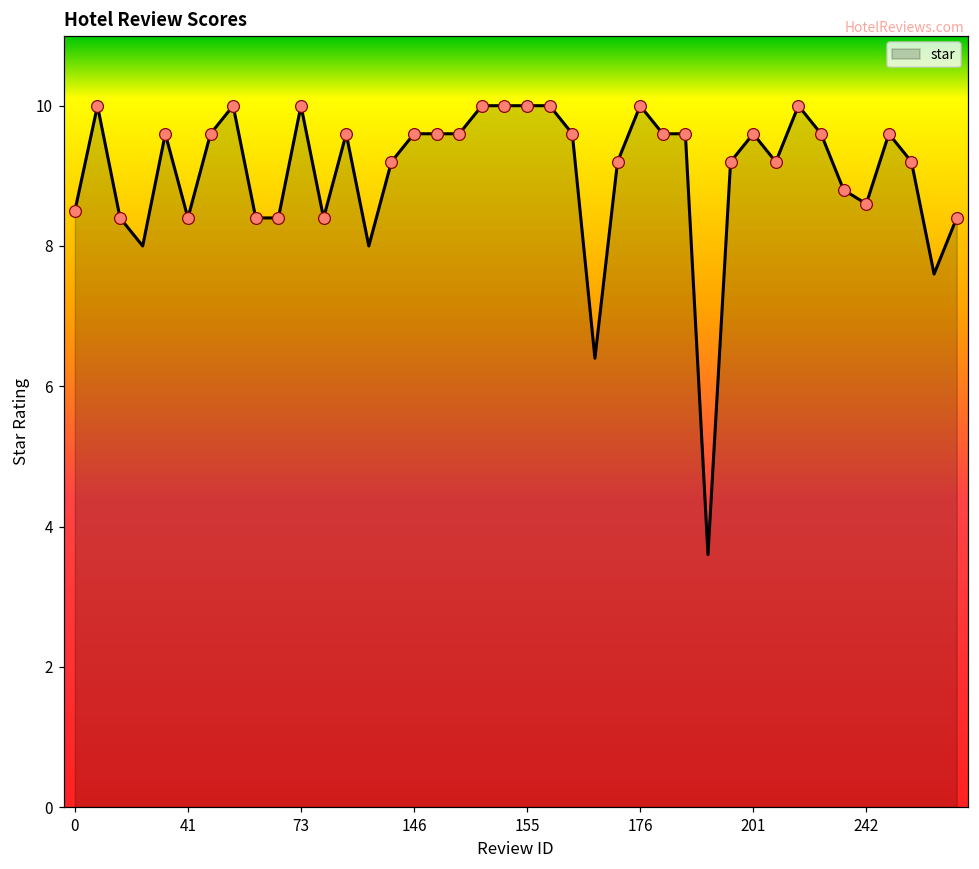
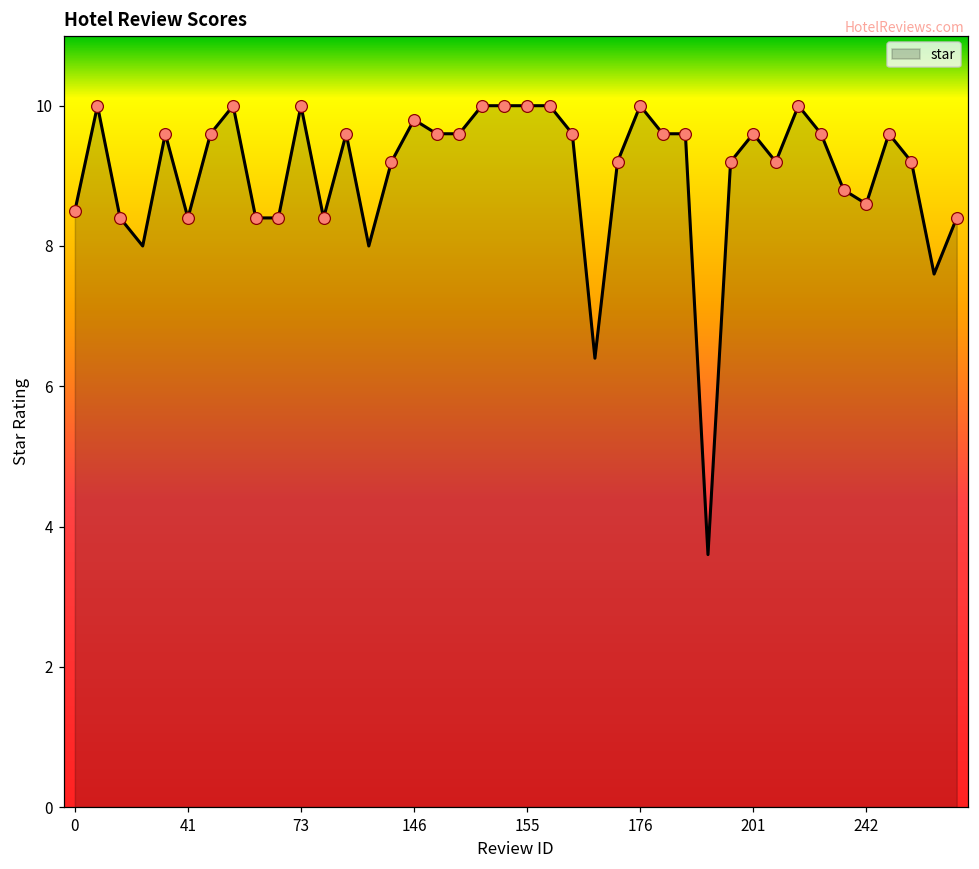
  {
    "star": {
-     "146": 9.6
+     "146": 9.8
    }
  }
